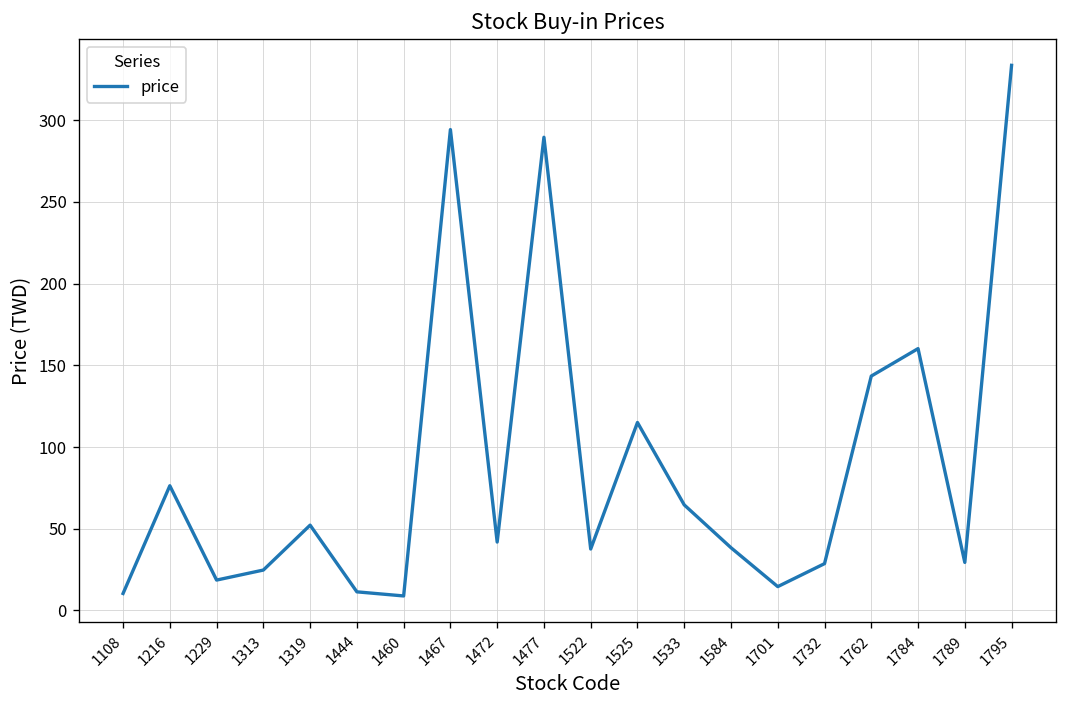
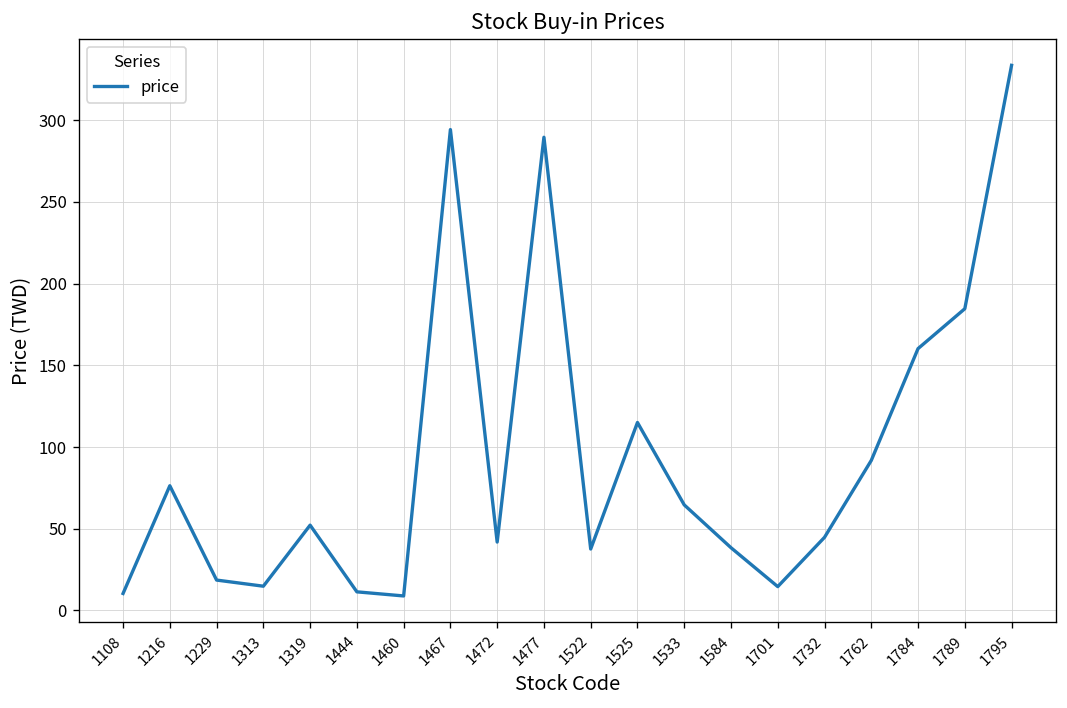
  {
    "1108": 10,
    "1216": 76,
    "1229": 19,
-   "1313": 25,
+   "1313": 15,
    "1319": 52,
    "1444": 11,
    "1460": 9,
    "1467": 294,
    "1472": 42,
    "1477": 290,
    "1522": 38,
    "1525": 115,
    "1533": 65,
    "1584": 38,
    "1701": 15,
-   "1732": 29,
-   "1762": 143,
+   "1732": 45,
+   "1762": 92,
    "1784": 160,
-   "1789": 29,
+   "1789": 185,
    "1795": 334
  }
